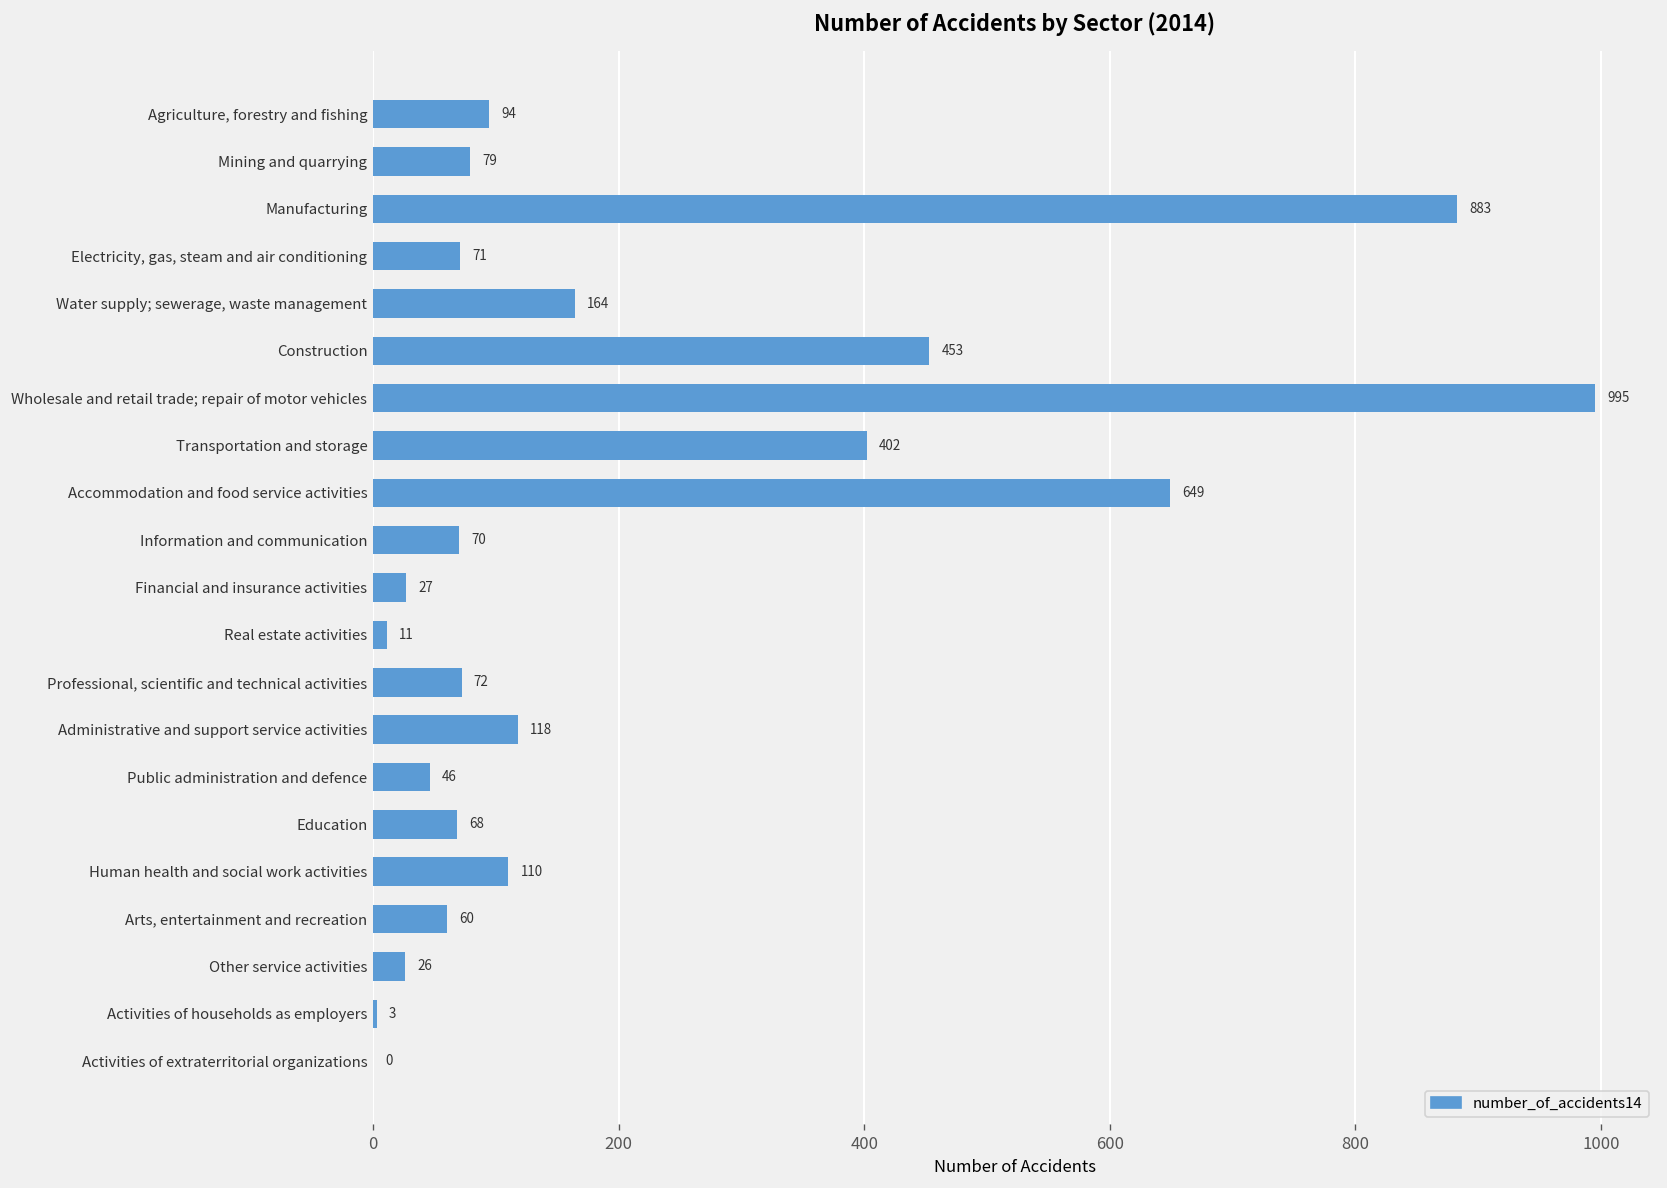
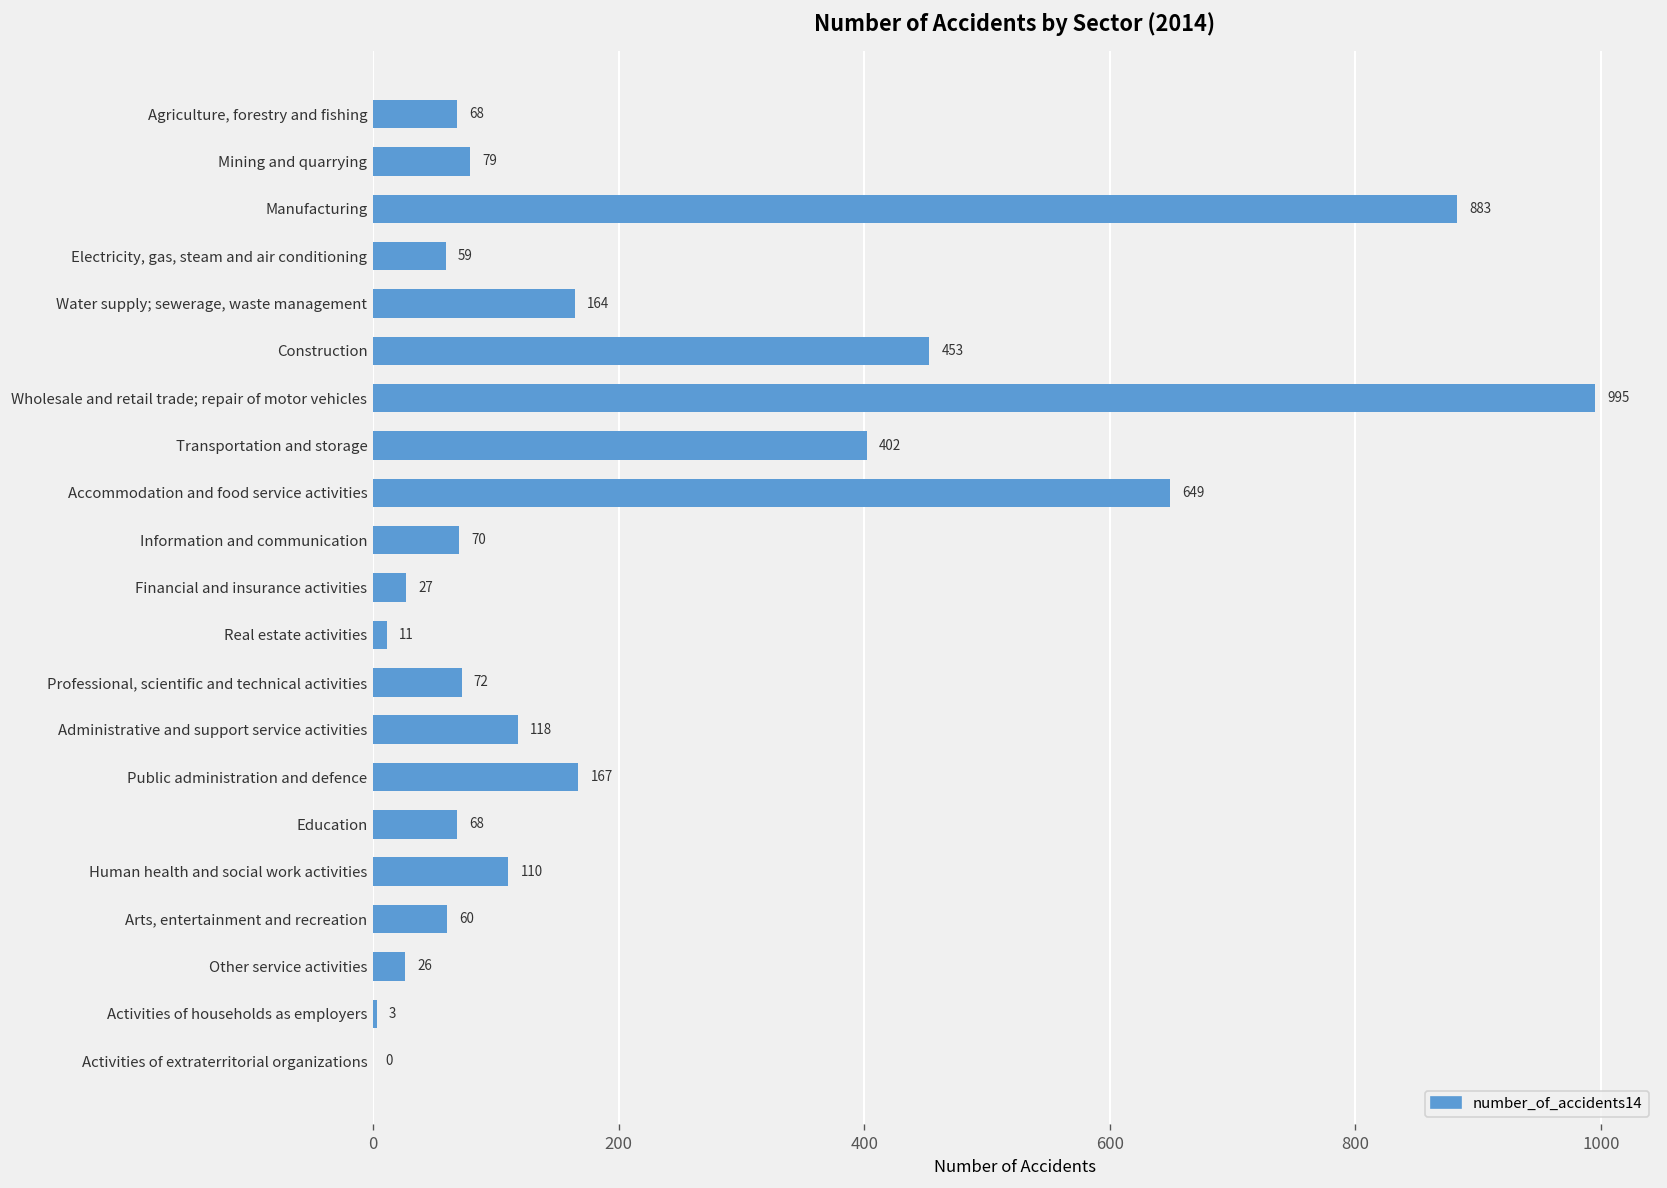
  {
-   "Agriculture, forestry and fishing": 94,
+   "Agriculture, forestry and fishing": 68,
    "Mining and quarrying": 79,
    "Manufacturing": 883,
-   "Electricity, gas, steam and air conditioning": 71,
+   "Electricity, gas, steam and air conditioning": 59,
    "Water supply; sewerage, waste management": 164,
    "Construction": 453,
    "Wholesale and retail trade; repair of motor vehicles": 995,
    "Transportation and storage": 402,
    "Accommodation and food service activities": 649,
    "Information and communication": 70,
    "Financial and insurance activities": 27,
    "Real estate activities": 11,
    "Professional, scientific and technical activities": 72,
    "Administrative and support service activities": 118,
-   "Public administration and defence": 46,
+   "Public administration and defence": 167,
    "Education": 68,
    "Human health and social work activities": 110,
    "Arts, entertainment and recreation": 60,
    "Other service activities": 26,
    "Activities of households as employers": 3,
    "Activities of extraterritorial organizations": 0
  }
